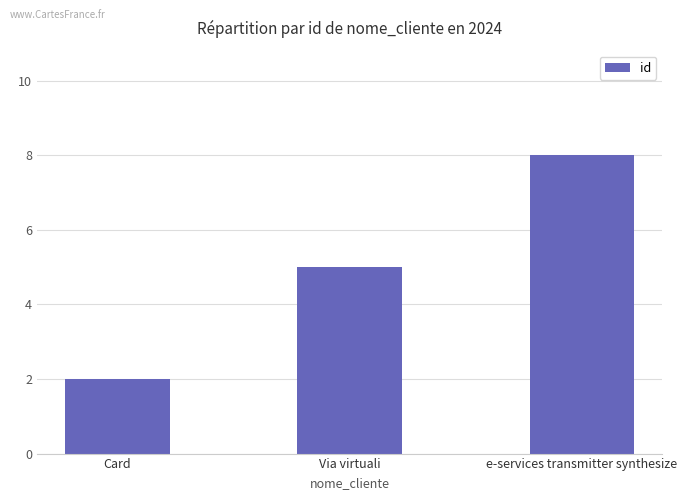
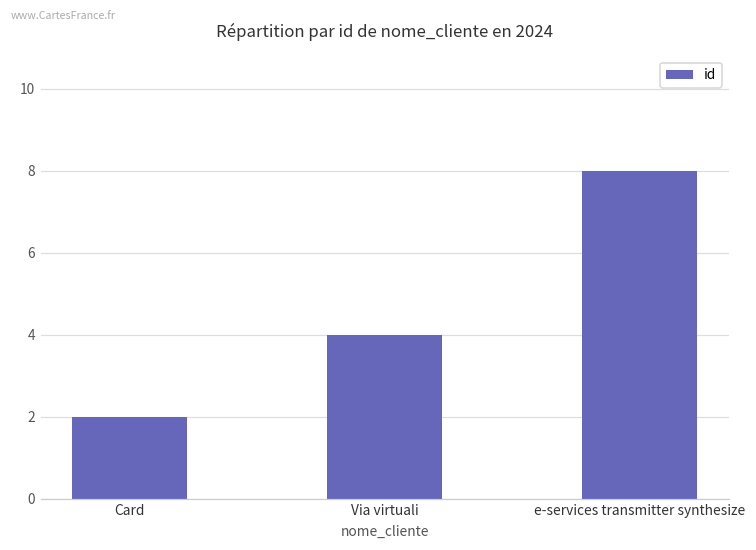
  {
    "Card": 2,
-   "Via virtuali": 5,
+   "Via virtuali": 4,
    "e-services transmitter synthesize": 8
  }
